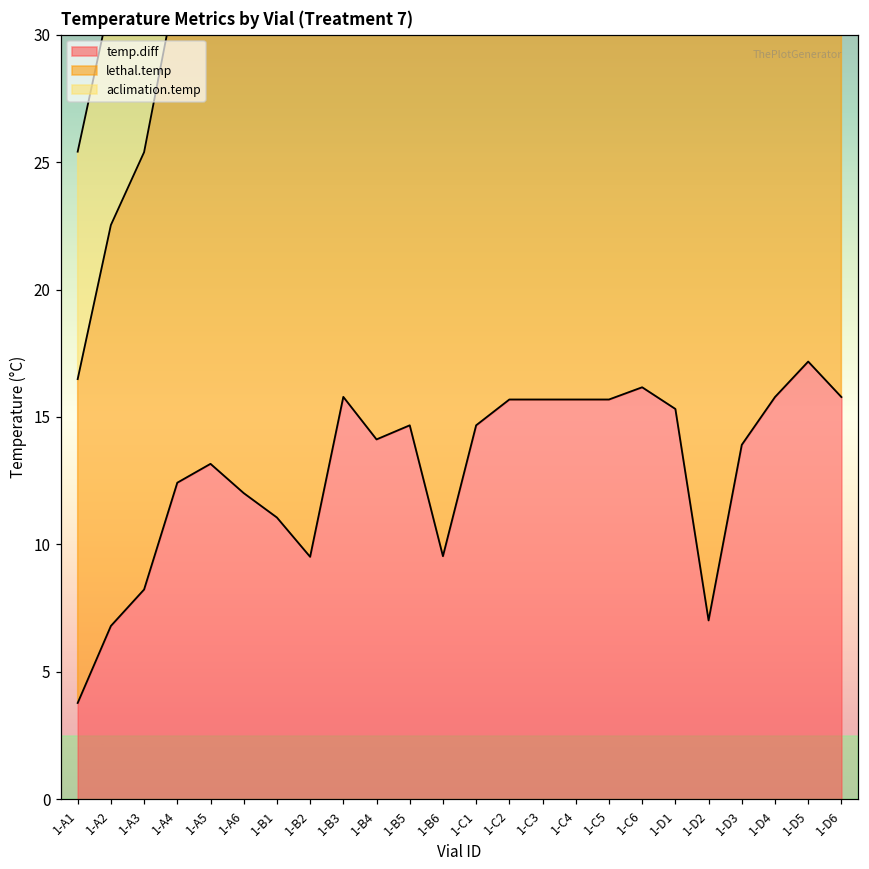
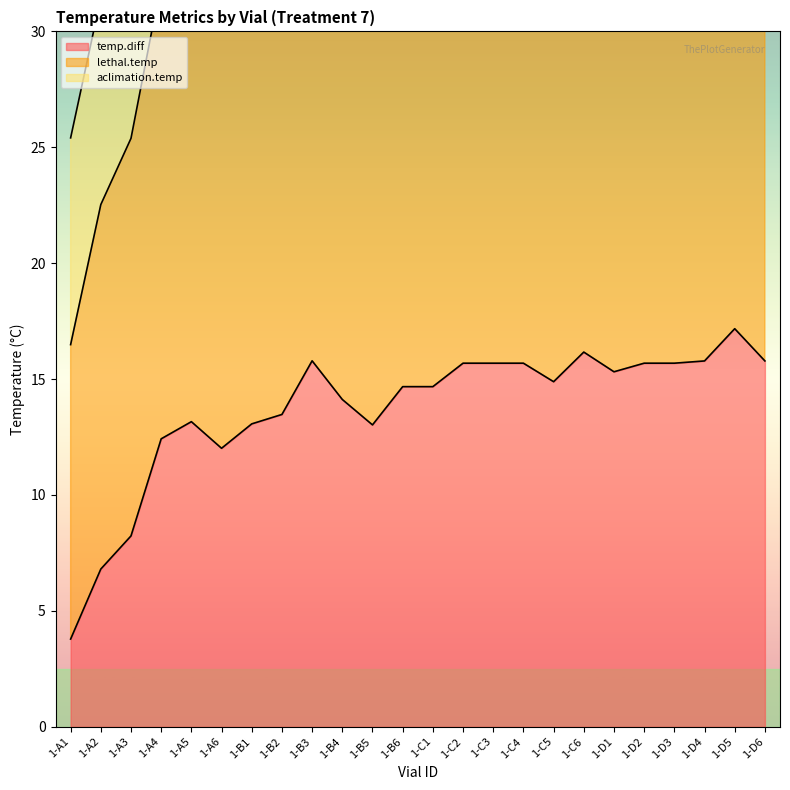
  {
    "temp.diff": {
      "1-A1": 3.8,
      "1-A2": 6.8,
      "1-A3": 8.2,
      "1-A4": 12.4,
      "1-A5": 13.2,
      "1-A6": 12.0,
-     "1-B1": 11.1,
-     "1-B2": 9.5,
+     "1-B1": 13.1,
+     "1-B2": 13.5,
      "1-B3": 15.8,
      "1-B4": 14.1,
-     "1-B5": 14.7,
-     "1-B6": 9.5,
+     "1-B5": 13.0,
+     "1-B6": 14.7,
      "1-C1": 14.7,
      "1-C2": 15.7,
      "1-C3": 15.7,
      "1-C4": 15.7,
-     "1-C5": 15.7,
+     "1-C5": 14.9,
      "1-C6": 16.2,
      "1-D1": 15.3,
-     "1-D2": 7.0,
-     "1-D3": 13.9,
+     "1-D2": 15.7,
+     "1-D3": 15.7,
      "1-D4": 15.8,
      "1-D5": 17.2,
      "1-D6": 15.8
    },
    "lethal.temp": {
      "1-A1": 12.7,
      "1-A2": 15.7,
      "1-A3": 17.2
    },
    "aclimation.temp": {
      "1-A1": 8.9
    }
  }
